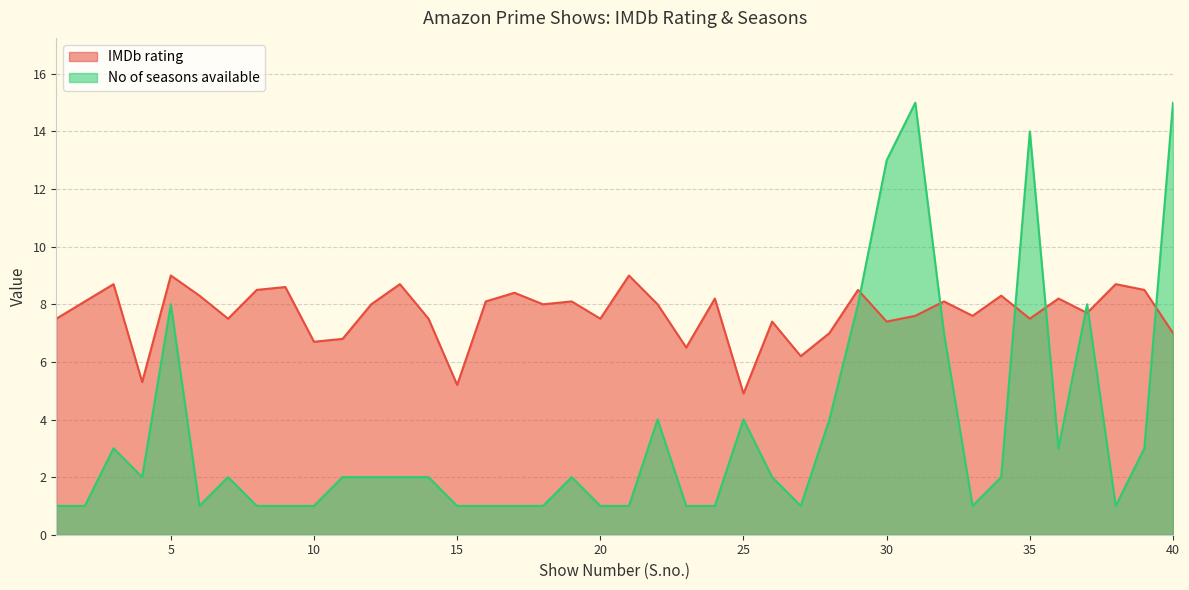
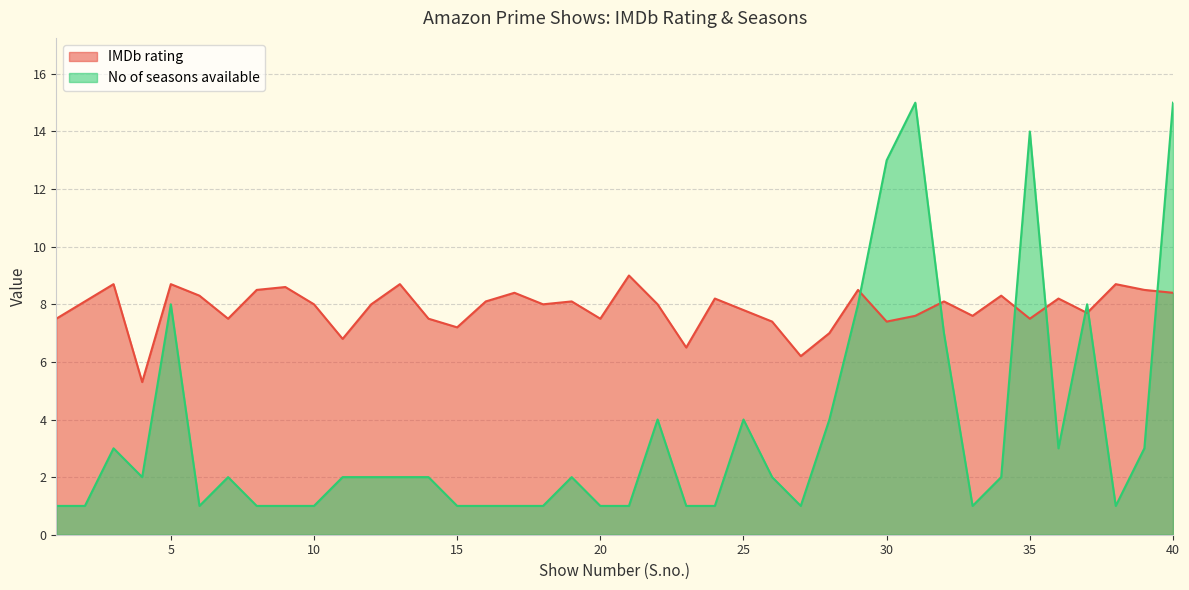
  {
    "IMDb rating": {
-     "5": 9.0,
-     "10": 6.7,
-     "15": 5.2,
+     "5": 8.7,
+     "10": 8.0,
+     "15": 7.2,
      "20": 7.5,
-     "25": 4.9,
+     "25": 7.8,
      "30": 7.4,
      "35": 7.5,
-     "40": 7.0
+     "40": 8.4
    },
    "No of seasons available": {
      "5": 8.0,
      "10": 1.0,
      "15": 1.0,
      "20": 1.0,
      "25": 4.0,
      "30": 13.0,
      "35": 14.0,
      "40": 15.0
    }
  }
